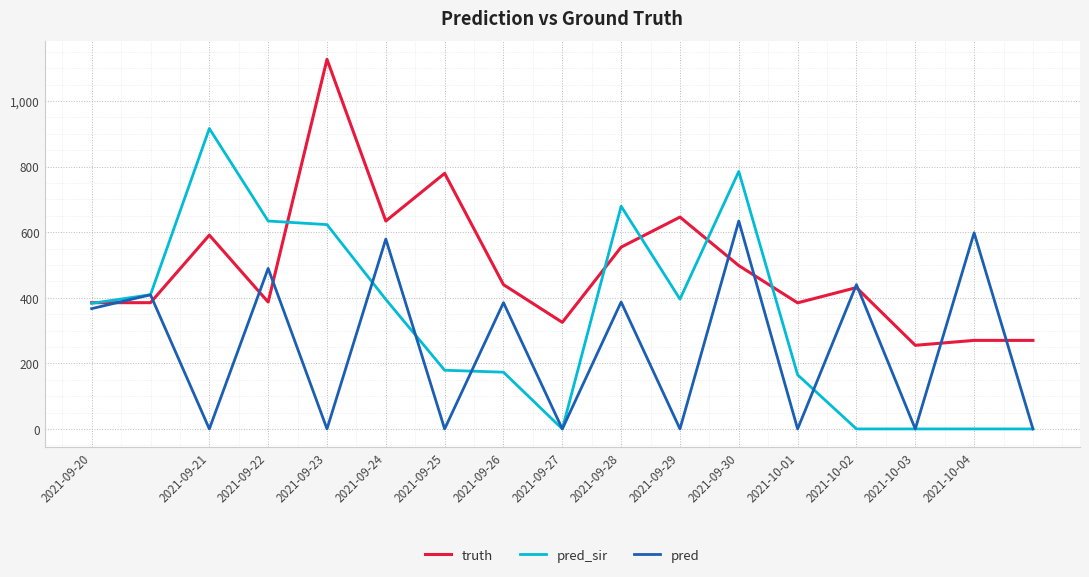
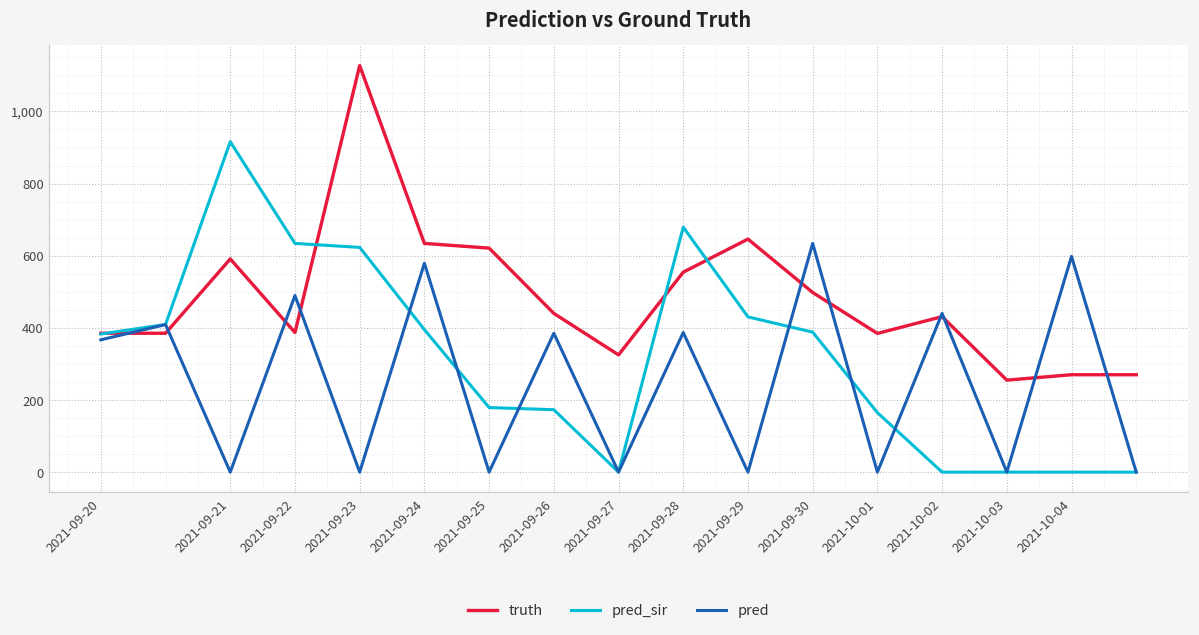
  {
    "truth": {
      "2021-09-21": "590",
      "2021-09-22": "390",
      "2021-09-23": "1,130",
      "2021-09-24": "630",
-     "2021-09-25": "780",
+     "2021-09-25": "620",
      "2021-09-26": "440",
      "2021-09-27": "330",
      "2021-09-28": "550",
      "2021-09-29": "650",
      "2021-09-30": "500",
      "2021-10-01": "380",
      "2021-10-02": "430",
      "2021-10-03": "260"
    },
    "pred_sir": {
      "2021-09-21": "920",
      "2021-09-22": "630",
      "2021-09-23": "620",
      "2021-09-24": "400",
      "2021-09-25": "180",
      "2021-09-26": "170",
      "2021-09-28": "680",
-     "2021-09-29": "400",
-     "2021-09-30": "790",
+     "2021-09-29": "430",
+     "2021-09-30": "390",
      "2021-10-01": "170",
      "2021-10-02": "0"
    },
    "pred": {
      "2021-09-21": "0",
      "2021-09-22": "490",
      "2021-09-23": "0",
      "2021-09-24": "580",
      "2021-09-25": "0",
      "2021-09-26": "390",
      "2021-09-28": "390",
      "2021-09-29": "0",
      "2021-09-30": "630",
      "2021-10-01": "0",
      "2021-10-02": "440"
    }
  }
